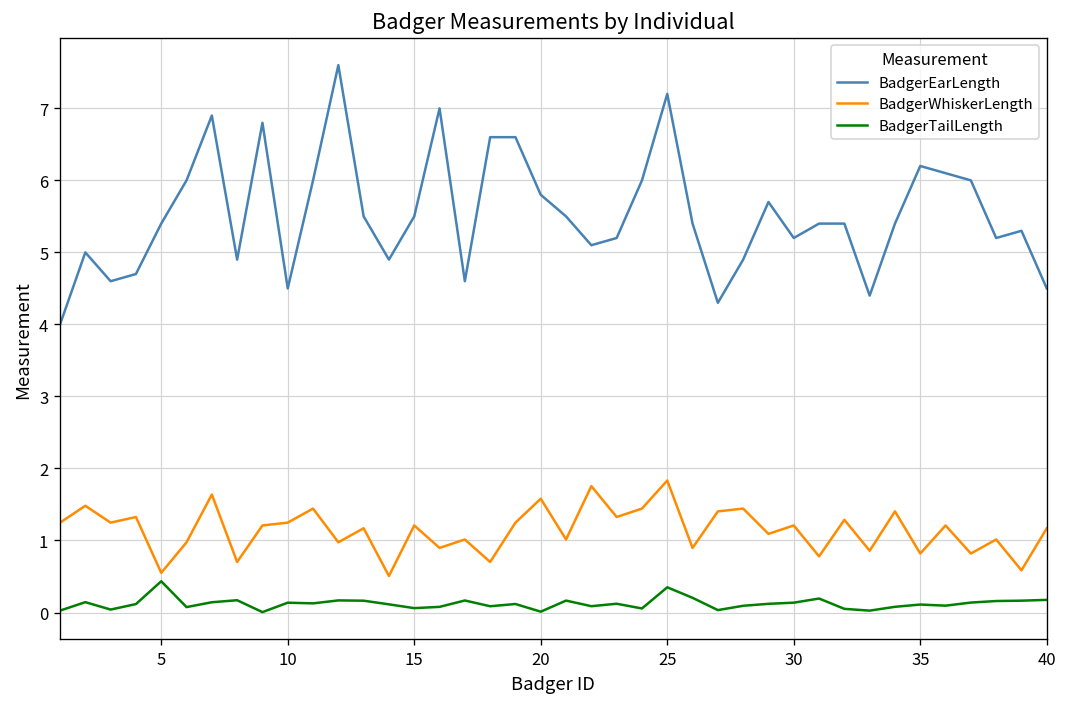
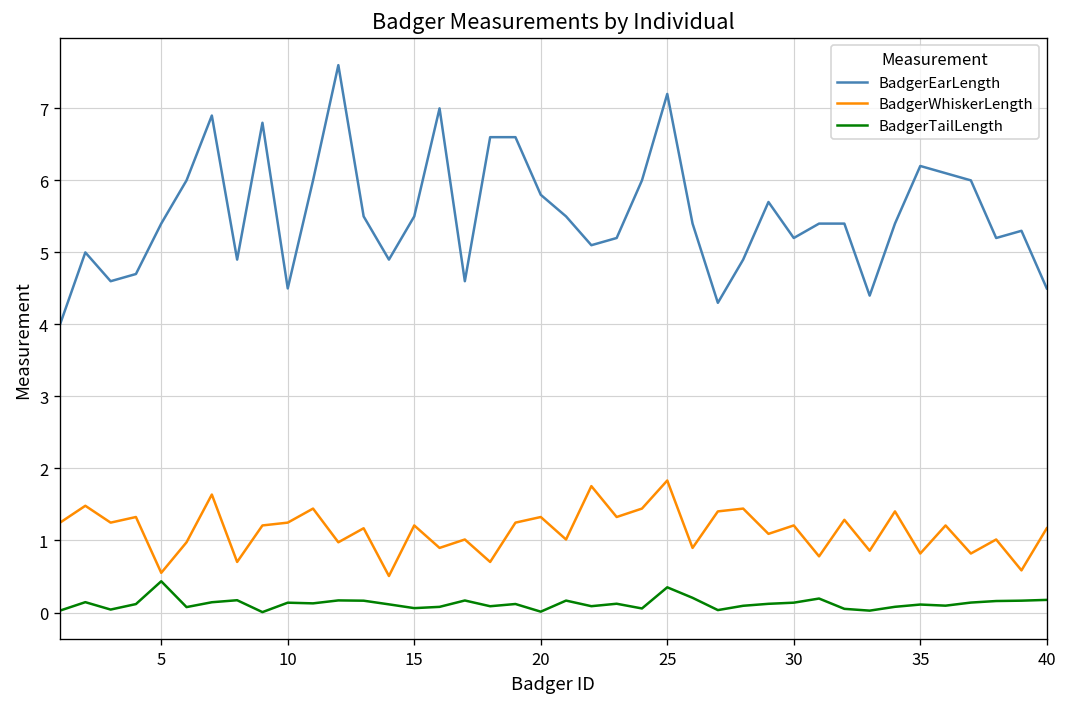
  {
    "BadgerEarLength": {
      "5": 5.4,
      "10": 4.5,
      "15": 5.5,
      "20": 5.8,
      "25": 7.2,
      "30": 5.2,
      "35": 6.2,
      "40": 4.5
    },
    "BadgerWhiskerLength": {
      "5": 0.6,
      "10": 1.2,
      "15": 1.2,
-     "20": 1.6,
+     "20": 1.3,
      "25": 1.8,
      "30": 1.2,
      "35": 0.8,
      "40": 1.2
    },
    "BadgerTailLength": {
      "5": 0.4,
      "10": 0.1,
      "15": 0.1,
      "20": 0.0,
      "25": 0.4,
      "30": 0.1,
      "35": 0.1,
      "40": 0.2
    }
  }
